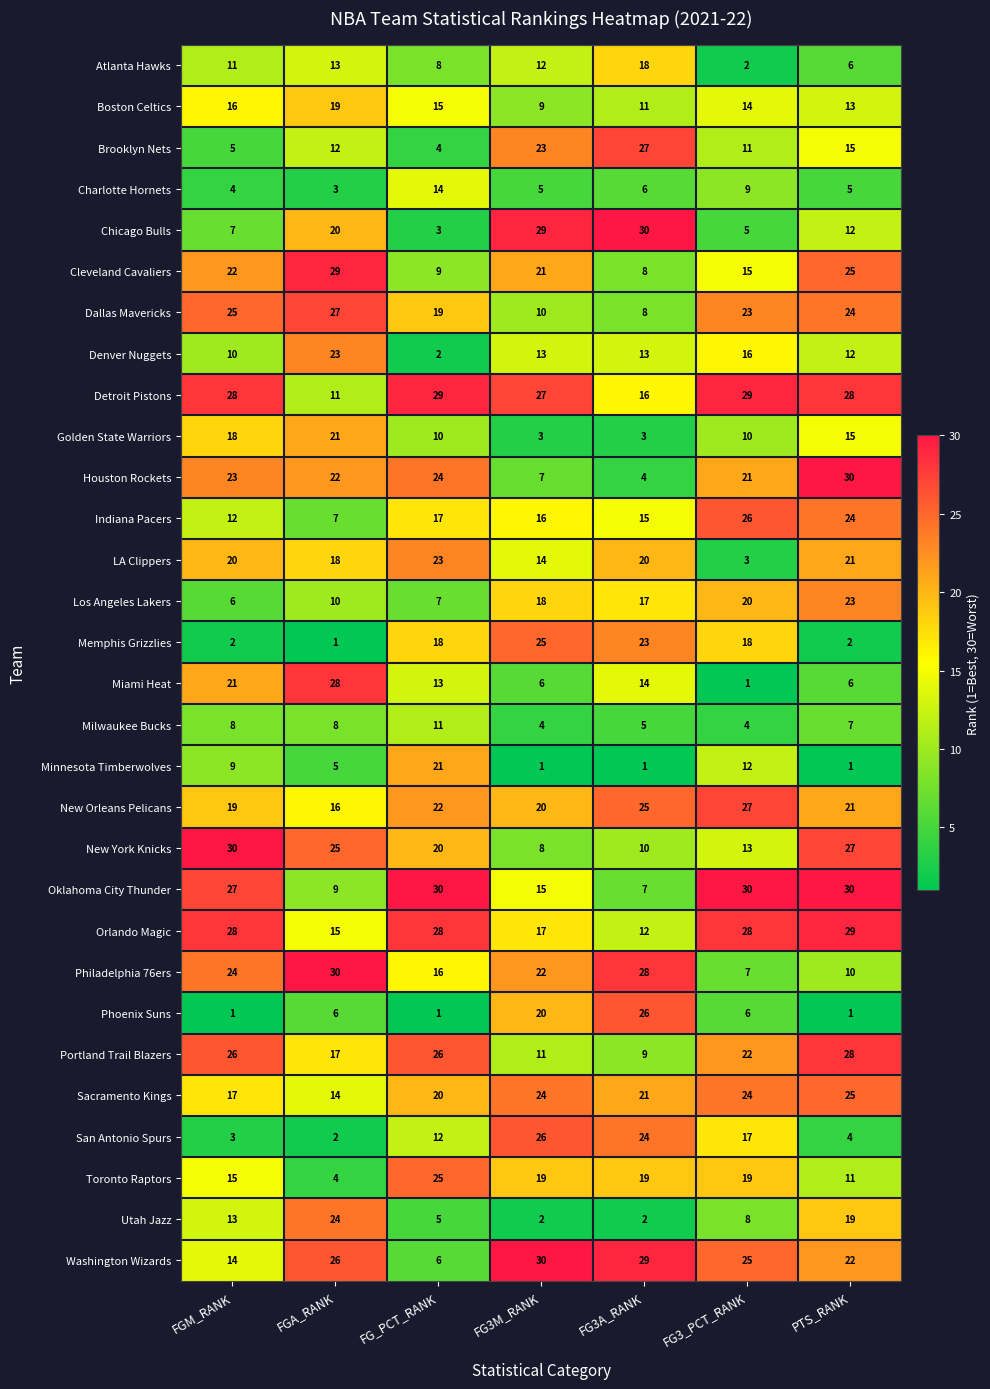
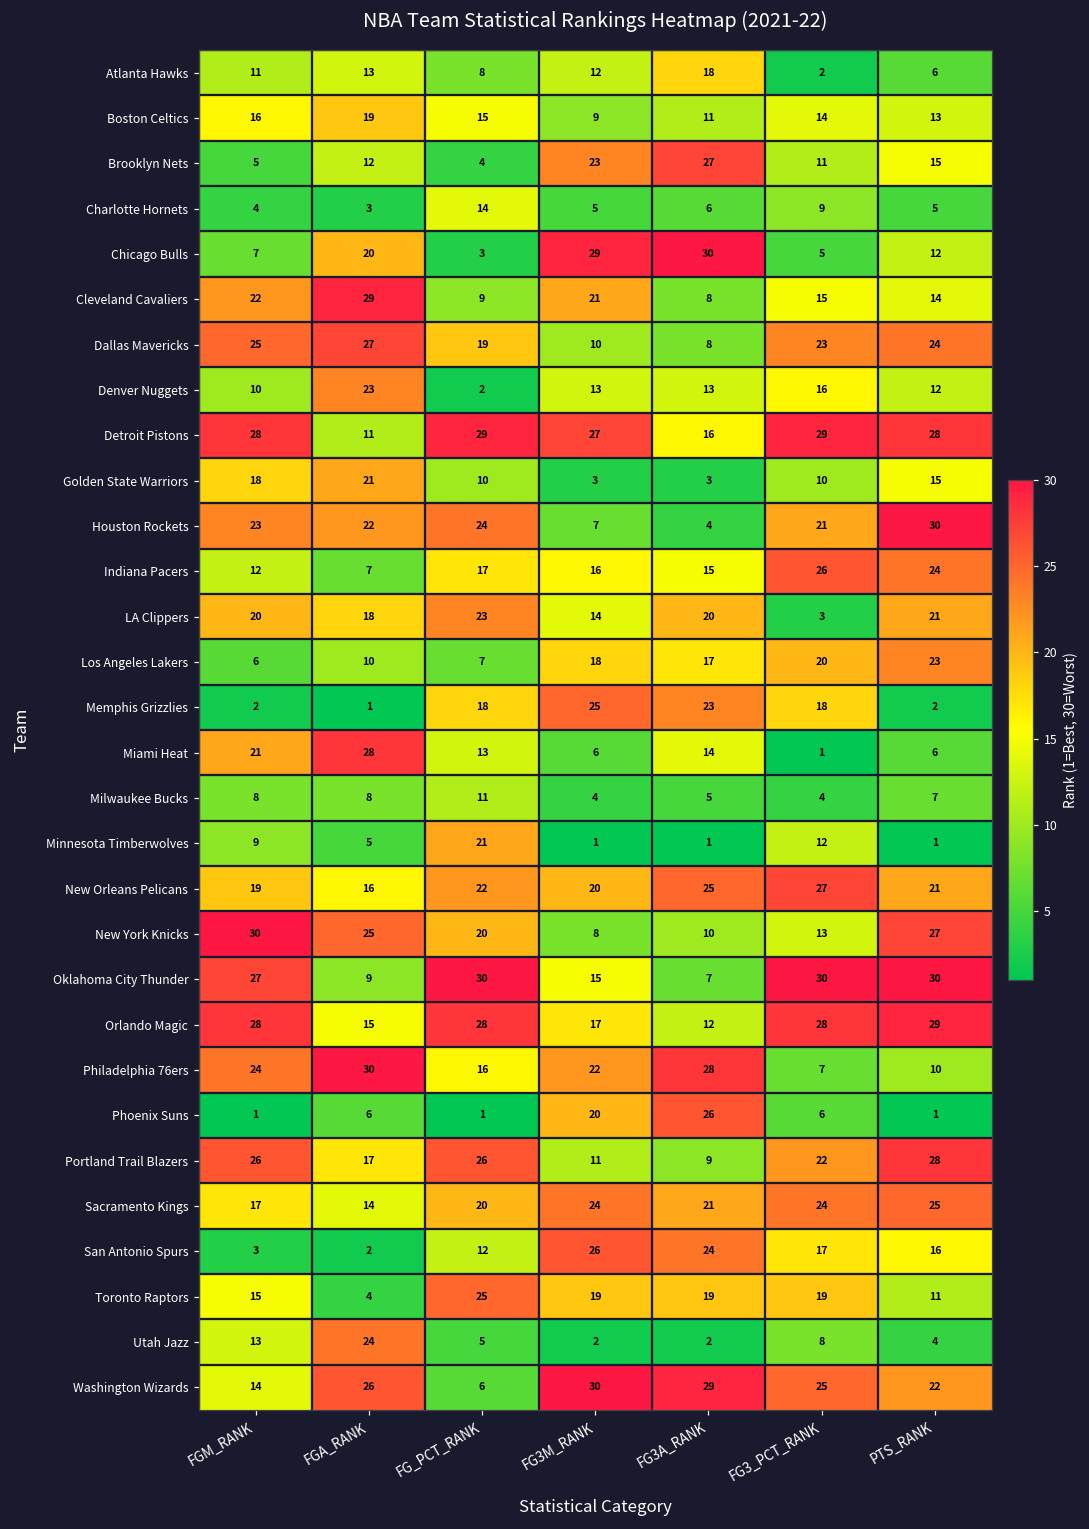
  {
    "Cleveland Cavaliers": {
      "FGM_RANK": 22,
      "FGA_RANK": 29,
      "FG_PCT_RANK": 9,
      "FG3M_RANK": 21,
      "FG3A_RANK": 8,
      "FG3_PCT_RANK": 15,
-     "PTS_RANK": 25
+     "PTS_RANK": 14
    },
    "San Antonio Spurs": {
      "FGM_RANK": 3,
      "FGA_RANK": 2,
      "FG_PCT_RANK": 12,
      "FG3M_RANK": 26,
      "FG3A_RANK": 24,
      "FG3_PCT_RANK": 17,
-     "PTS_RANK": 4
+     "PTS_RANK": 16
    },
    "Utah Jazz": {
      "FGM_RANK": 13,
      "FGA_RANK": 24,
      "FG_PCT_RANK": 5,
      "FG3M_RANK": 2,
      "FG3A_RANK": 2,
      "FG3_PCT_RANK": 8,
-     "PTS_RANK": 19
+     "PTS_RANK": 4
    }
  }
